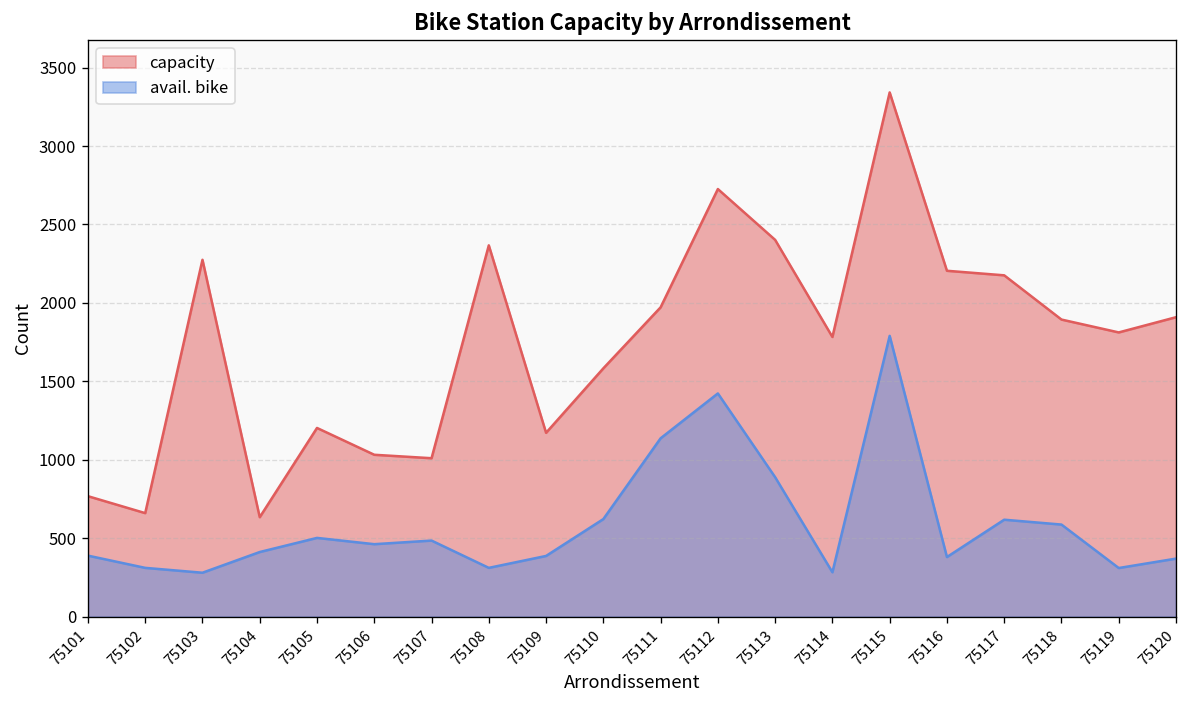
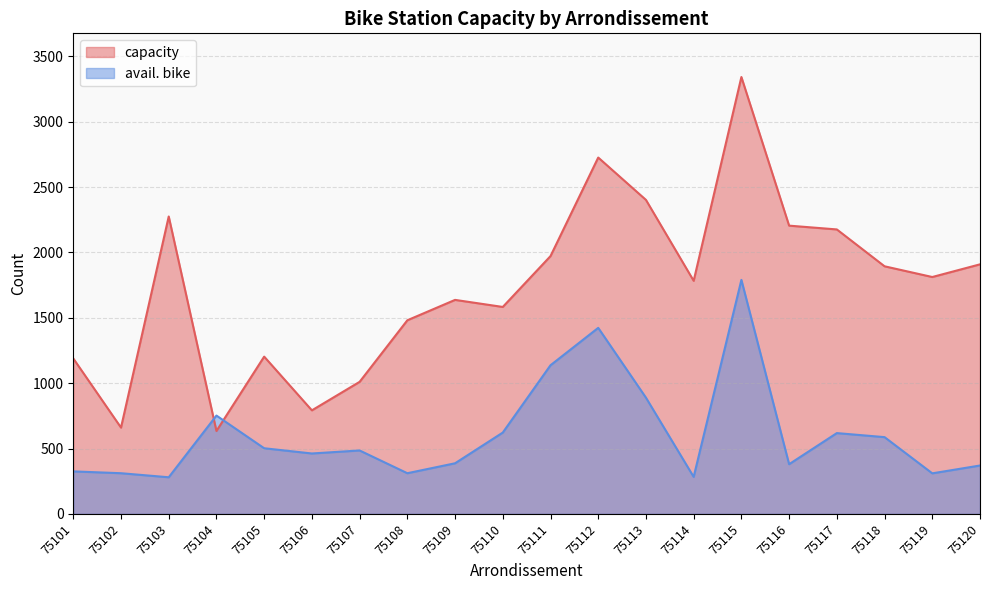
  {
    "capacity": {
-     "75101": 770,
+     "75101": 1190,
      "75102": 660,
      "75103": 2280,
      "75104": 630,
      "75105": 1200,
-     "75106": 1030,
+     "75106": 790,
      "75107": 1010,
-     "75108": 2370,
-     "75109": 1170,
+     "75108": 1480,
+     "75109": 1640,
      "75110": 1580,
      "75111": 1970,
      "75112": 2730,
      "75113": 2400,
      "75114": 1780,
      "75115": 3340,
      "75116": 2210,
      "75117": 2180,
      "75118": 1890,
      "75119": 1810,
      "75120": 1910
    },
    "avail. bike": {
-     "75101": 390,
+     "75101": 330,
      "75102": 310,
      "75103": 280,
-     "75104": 410,
+     "75104": 750,
      "75105": 500,
      "75106": 460,
      "75107": 490,
      "75108": 310,
      "75109": 390,
      "75110": 620,
      "75111": 1140,
      "75112": 1420,
      "75113": 890,
      "75114": 280,
      "75115": 1790,
      "75116": 380,
      "75117": 620,
      "75118": 590,
      "75119": 310,
      "75120": 370
    }
  }
